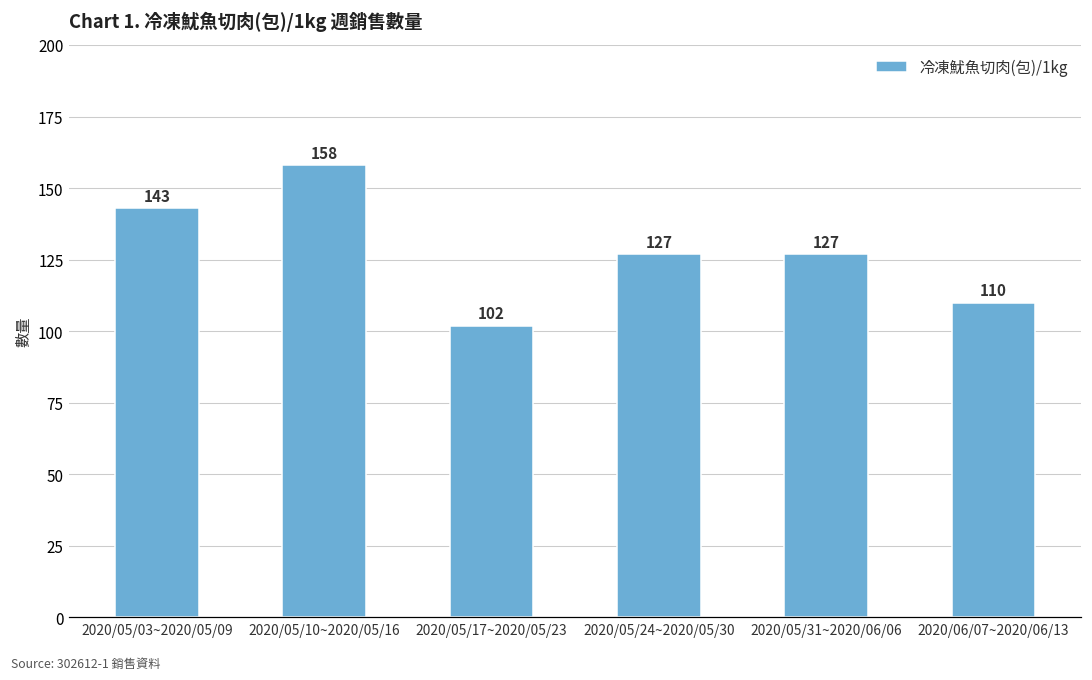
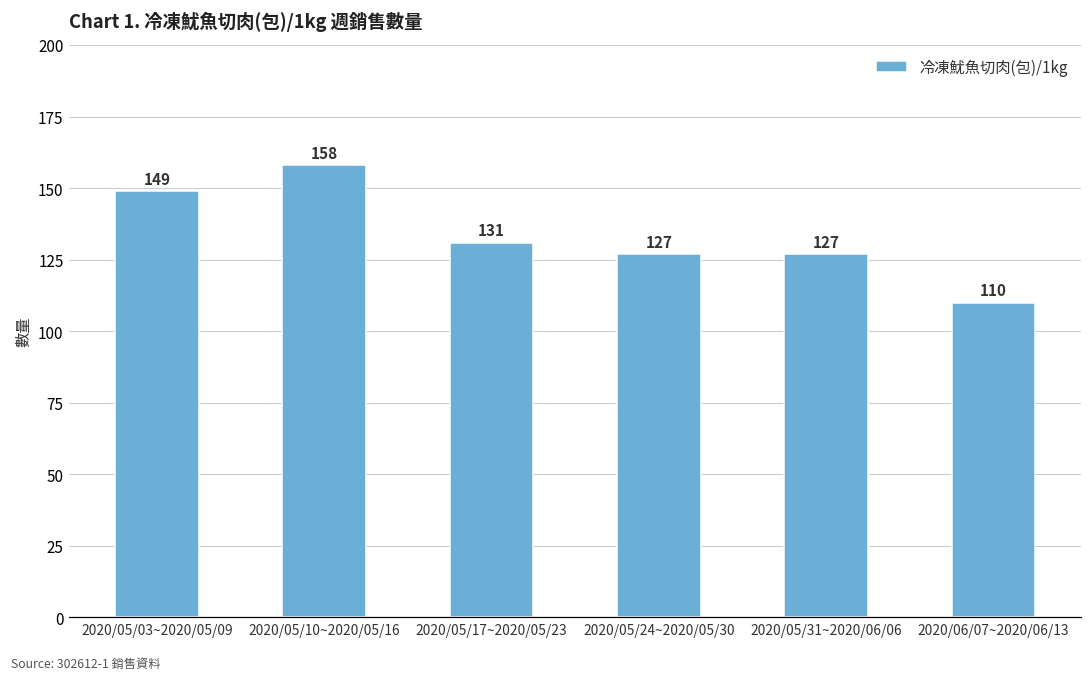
  {
-   "2020/05/03~2020/05/09": 143,
+   "2020/05/03~2020/05/09": 149,
    "2020/05/10~2020/05/16": 158,
-   "2020/05/17~2020/05/23": 102,
+   "2020/05/17~2020/05/23": 131,
    "2020/05/24~2020/05/30": 127,
    "2020/05/31~2020/06/06": 127,
    "2020/06/07~2020/06/13": 110
  }
